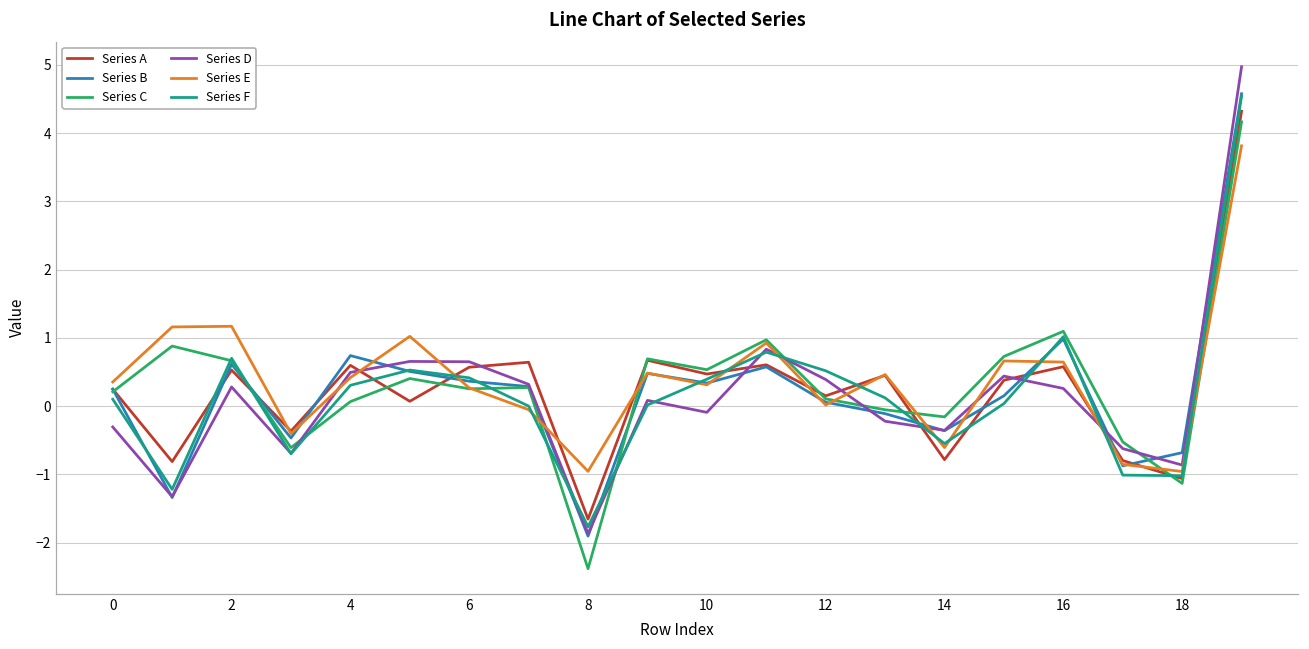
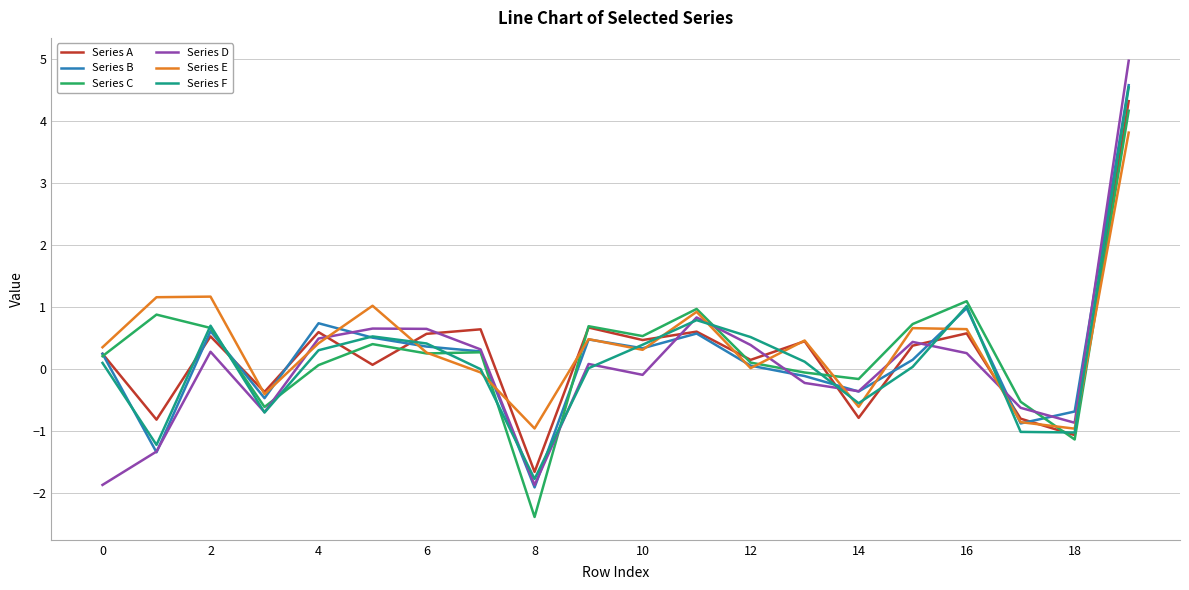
  {
    "Series A": {
      "2": 0.5,
      "4": 0.6,
      "6": 0.6,
      "8": -1.7,
      "10": 0.5,
      "12": 0.1,
      "14": -0.8,
      "16": 0.6,
      "18": -1.1
    },
    "Series B": {
      "2": 0.6,
      "4": 0.7,
      "6": 0.4,
      "12": 0.1,
      "18": -0.7
    },
    "Series D": {
-     "0": -0.3,
+     "0": -1.9,
      "2": 0.3,
      "4": 0.5,
      "6": 0.6,
      "10": -0.1,
      "12": 0.4,
      "16": 0.3,
      "18": -0.9
    },
    "Series E": {
      "0": 0.4,
      "2": 1.2,
      "4": 0.4,
      "8": -1.0,
      "12": 0.0,
      "14": -0.6,
      "16": 0.6,
      "18": -1.0
    }
  }
